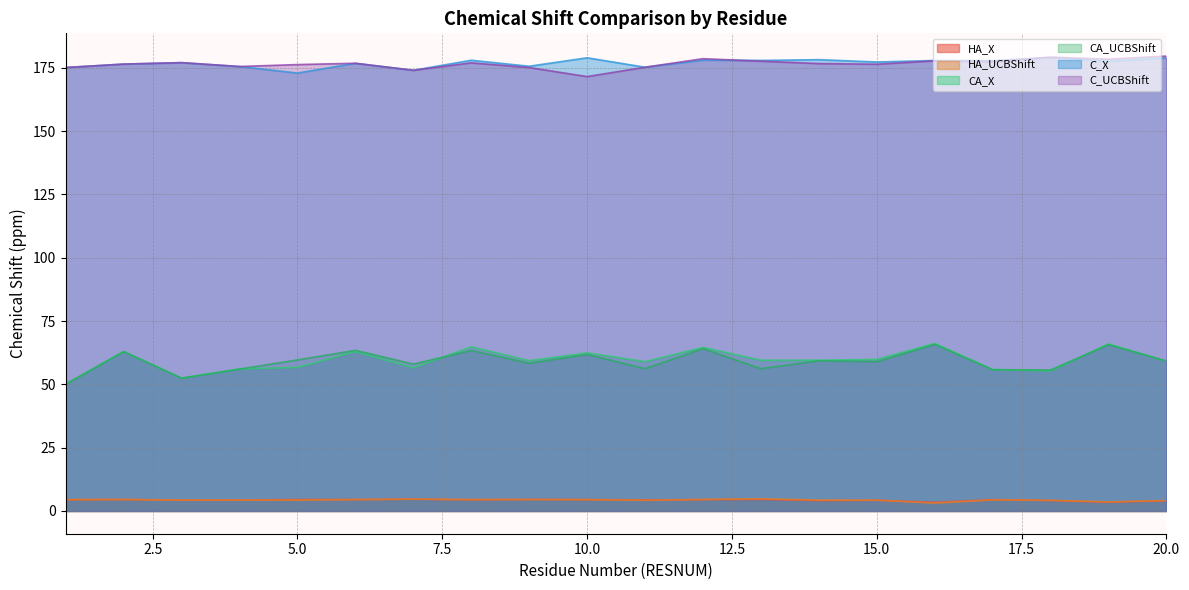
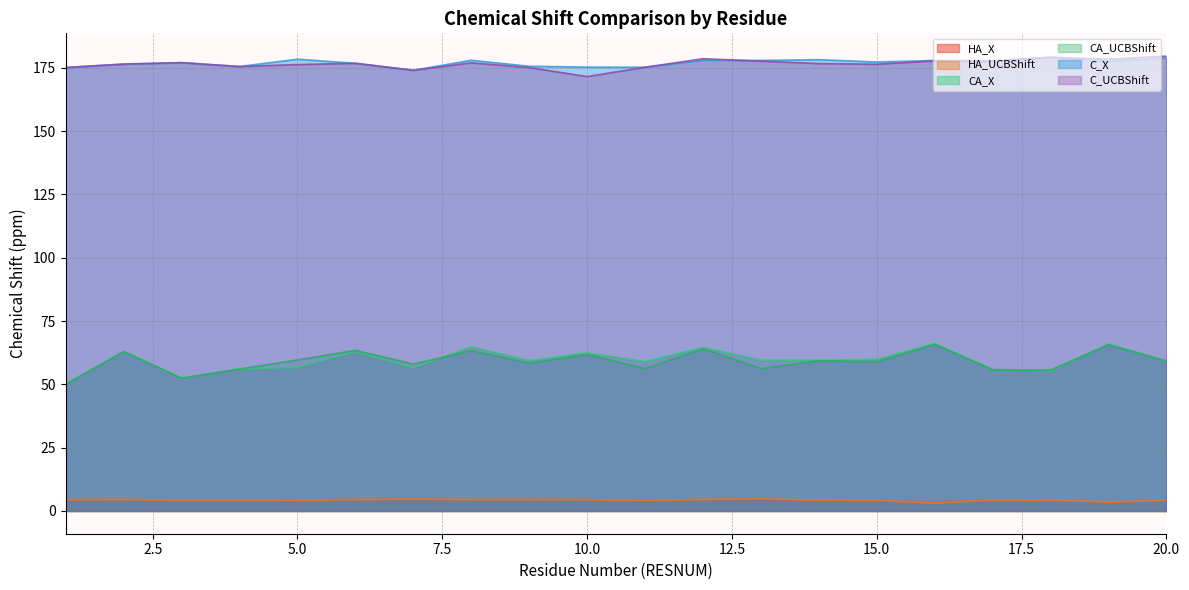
  {
    "C_X": {
-     "5.0": 173,
-     "10.0": 179
+     "5.0": 178,
+     "10.0": 175
    },
    "C_UCBShift": {
      "5.0": 176,
      "10.0": 172
    }
  }
